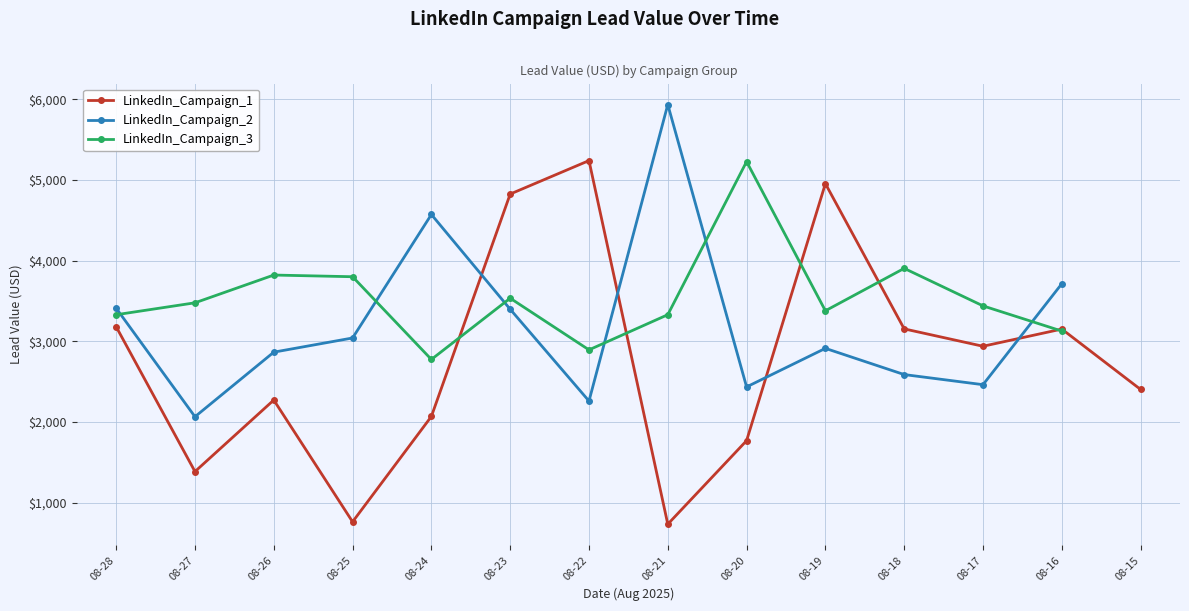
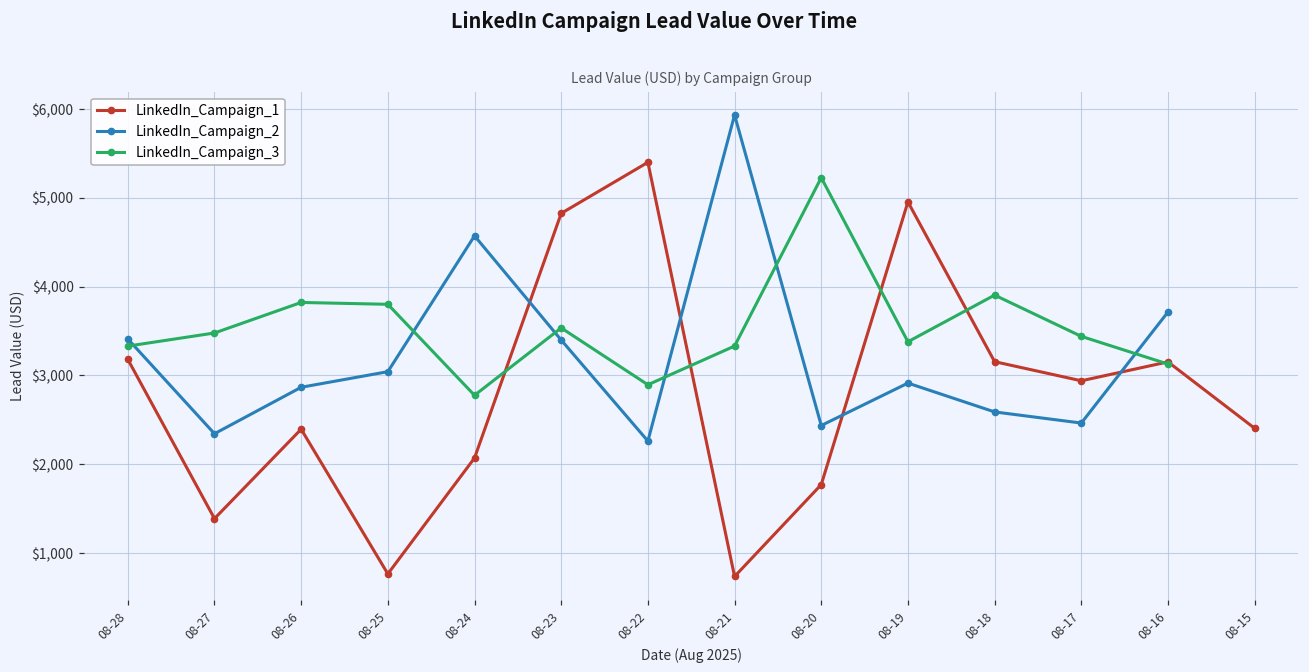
  {
    "LinkedIn_Campaign_1": {
      "08-28": "$3,200",
      "08-27": "$1,400",
-     "08-26": "$2,300",
+     "08-26": "$2,400",
      "08-25": "$800",
      "08-24": "$2,100",
      "08-23": "$4,800",
-     "08-22": "$5,200",
+     "08-22": "$5,400",
      "08-21": "$700",
      "08-20": "$1,800",
      "08-19": "$5,000",
      "08-18": "$3,200",
      "08-17": "$2,900",
      "08-15": "$2,400"
    },
    "LinkedIn_Campaign_2": {
      "08-28": "$3,400",
-     "08-27": "$2,100",
+     "08-27": "$2,300",
      "08-26": "$2,900",
      "08-25": "$3,000",
      "08-24": "$4,600",
      "08-23": "$3,400",
      "08-22": "$2,300",
      "08-21": "$5,900",
      "08-20": "$2,400",
      "08-19": "$2,900",
      "08-18": "$2,600",
      "08-17": "$2,500",
      "08-16": "$3,700"
    },
    "LinkedIn_Campaign_3": {
      "08-28": "$3,300",
      "08-27": "$3,500",
      "08-26": "$3,800",
      "08-25": "$3,800",
      "08-24": "$2,800",
      "08-23": "$3,500",
      "08-22": "$2,900",
      "08-21": "$3,300",
      "08-20": "$5,200",
      "08-19": "$3,400",
      "08-18": "$3,900",
      "08-17": "$3,400"
    }
  }
